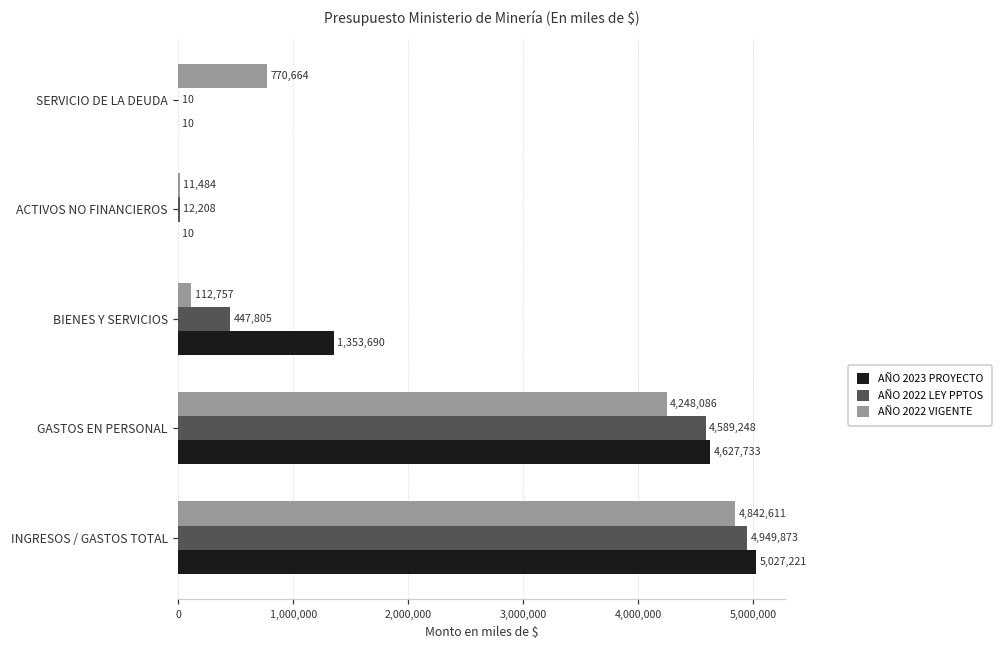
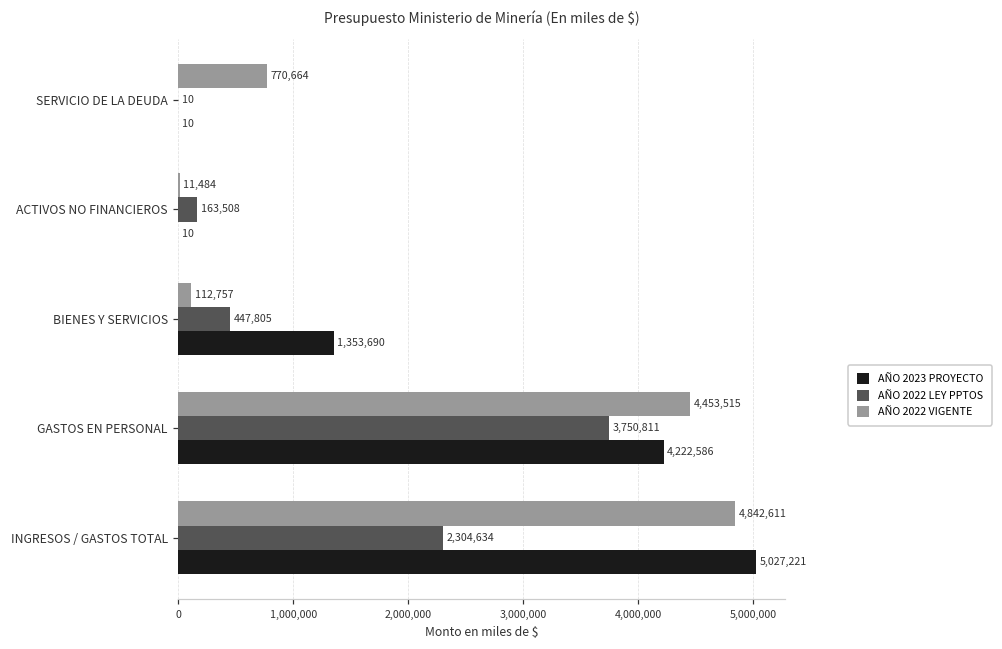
  {
    "AÑO 2023 PROYECTO": {
      "SERVICIO DE LA DEUDA": "10",
      "ACTIVOS NO FINANCIEROS": "10",
      "BIENES Y SERVICIOS": "1,353,690",
-     "GASTOS EN PERSONAL": "4,627,733",
+     "GASTOS EN PERSONAL": "4,222,586",
      "INGRESOS / GASTOS TOTAL": "5,027,221"
    },
    "AÑO 2022 LEY PPTOS": {
      "SERVICIO DE LA DEUDA": "10",
-     "ACTIVOS NO FINANCIEROS": "12,208",
+     "ACTIVOS NO FINANCIEROS": "163,508",
      "BIENES Y SERVICIOS": "447,805",
-     "GASTOS EN PERSONAL": "4,589,248",
-     "INGRESOS / GASTOS TOTAL": "4,949,873"
+     "GASTOS EN PERSONAL": "3,750,811",
+     "INGRESOS / GASTOS TOTAL": "2,304,634"
    },
    "AÑO 2022 VIGENTE": {
      "SERVICIO DE LA DEUDA": "770,664",
      "ACTIVOS NO FINANCIEROS": "11,484",
      "BIENES Y SERVICIOS": "112,757",
-     "GASTOS EN PERSONAL": "4,248,086",
+     "GASTOS EN PERSONAL": "4,453,515",
      "INGRESOS / GASTOS TOTAL": "4,842,611"
    }
  }
